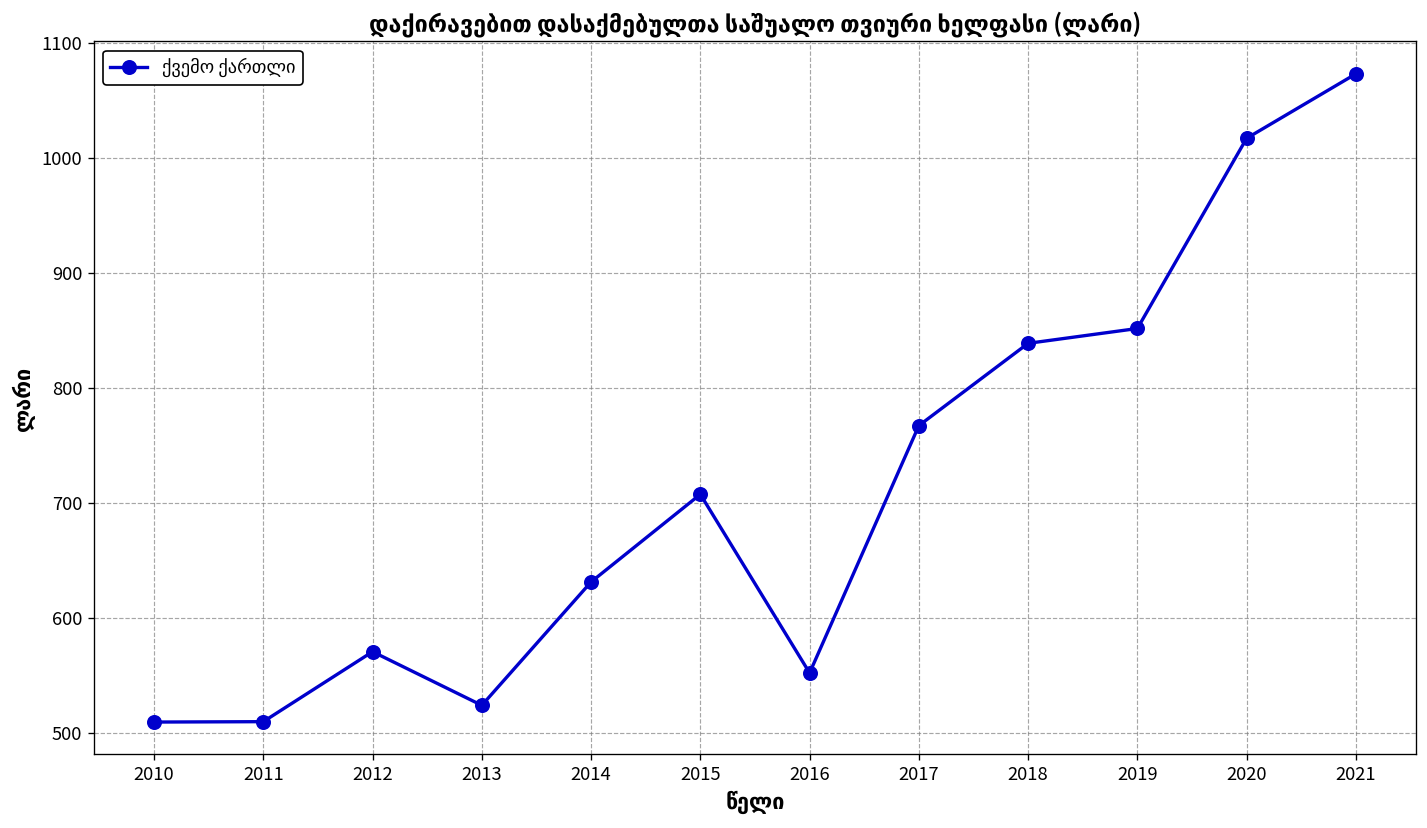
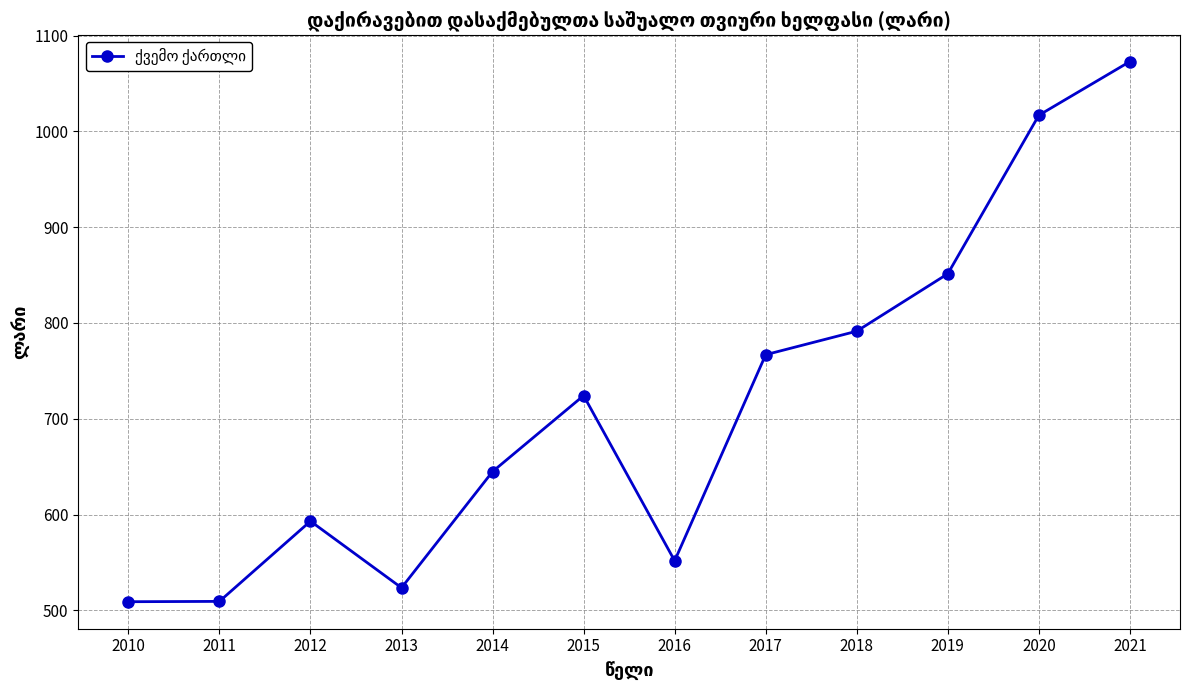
  {
    "2010": 510,
    "2011": 510,
-   "2012": 570,
+   "2012": 590,
    "2013": 520,
-   "2014": 630,
-   "2015": 710,
+   "2014": 640,
+   "2015": 720,
    "2016": 550,
    "2017": 770,
-   "2018": 840,
+   "2018": 790,
    "2019": 850,
    "2020": 1020,
    "2021": 1070
  }
